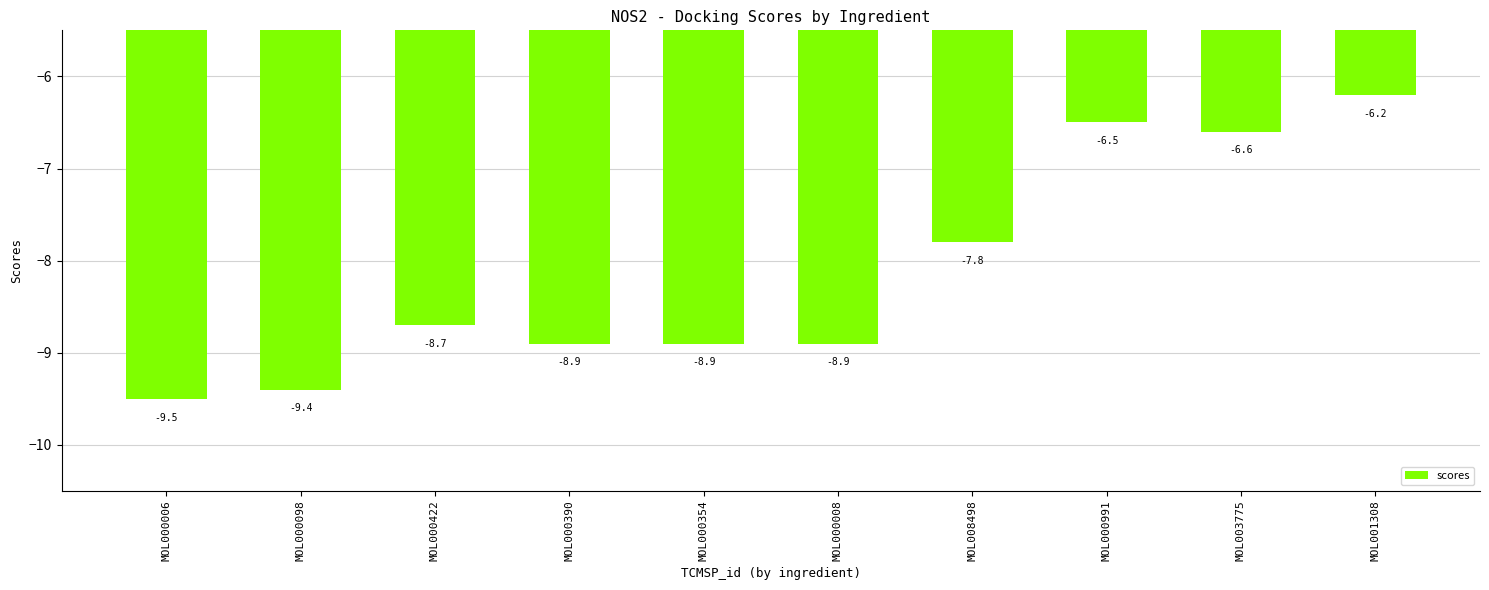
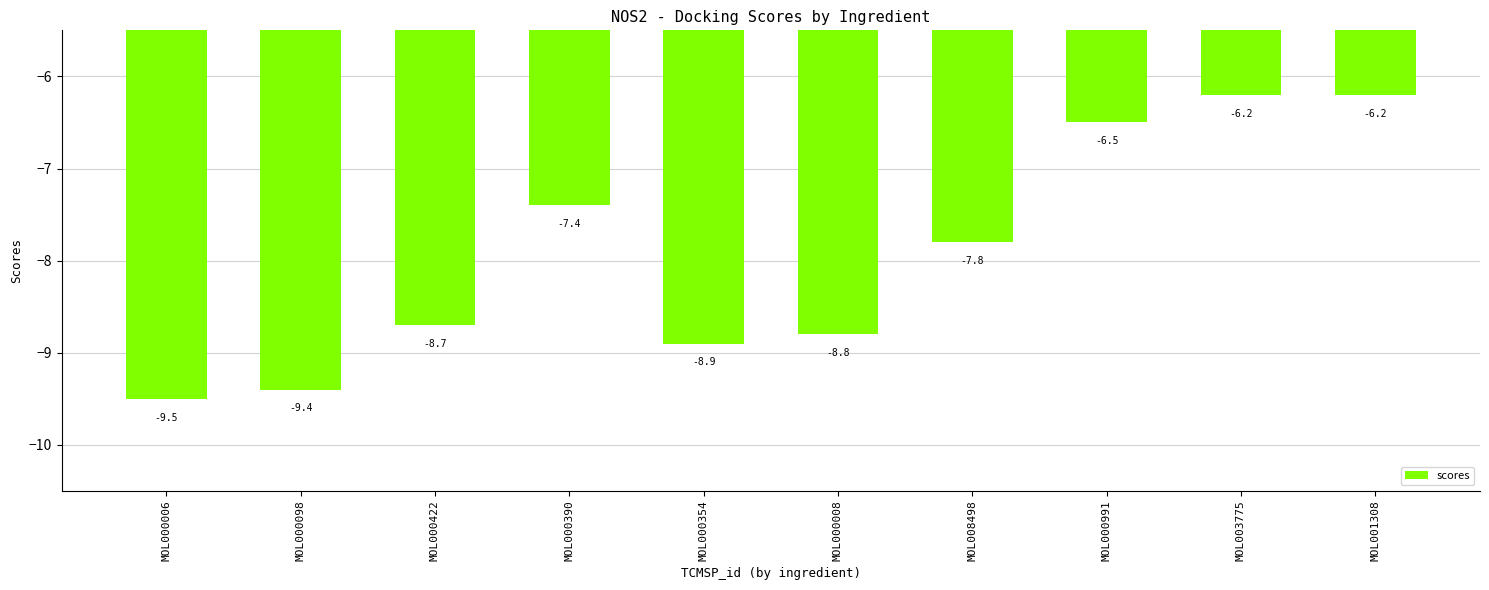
  {
    "MOL000006": -9.5,
    "MOL000098": -9.4,
    "MOL000422": -8.7,
-   "MOL000390": -8.9,
+   "MOL000390": -7.4,
    "MOL000354": -8.9,
-   "MOL000008": -8.9,
+   "MOL000008": -8.8,
    "MOL008498": -7.8,
    "MOL000991": -6.5,
-   "MOL003775": -6.6,
+   "MOL003775": -6.2,
    "MOL001308": -6.2
  }
